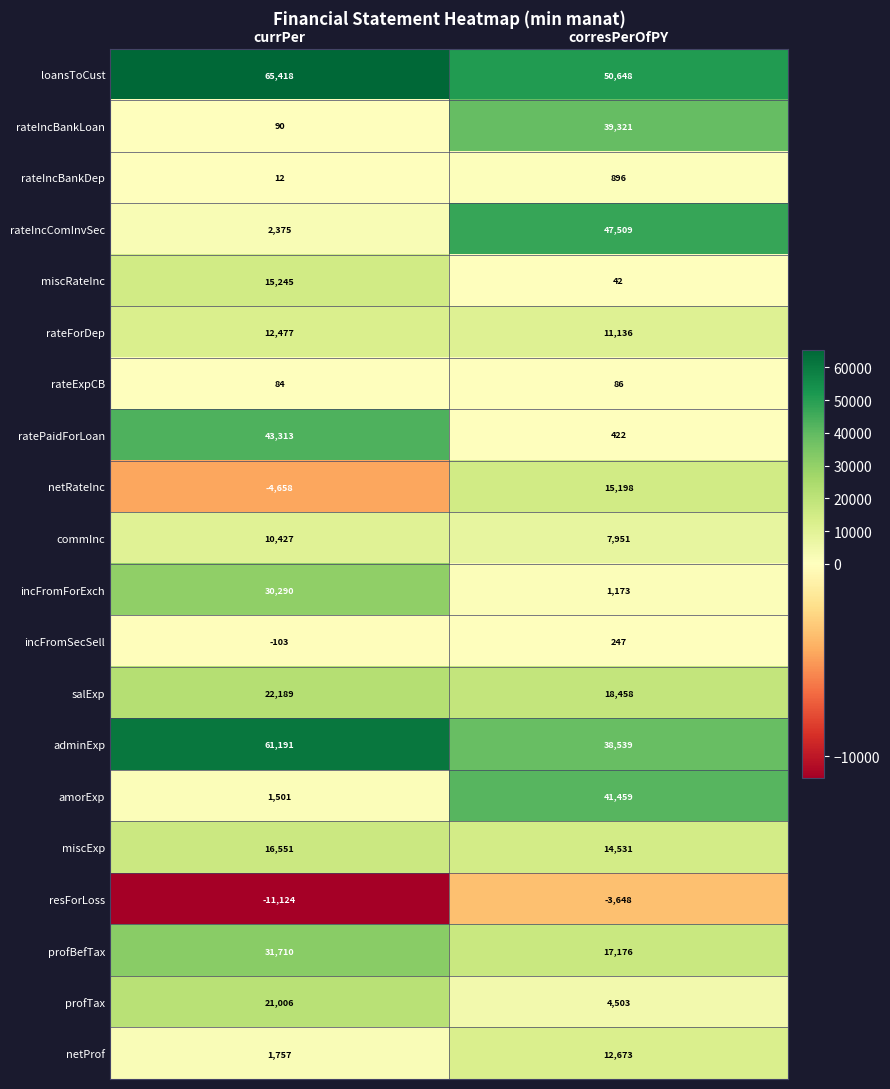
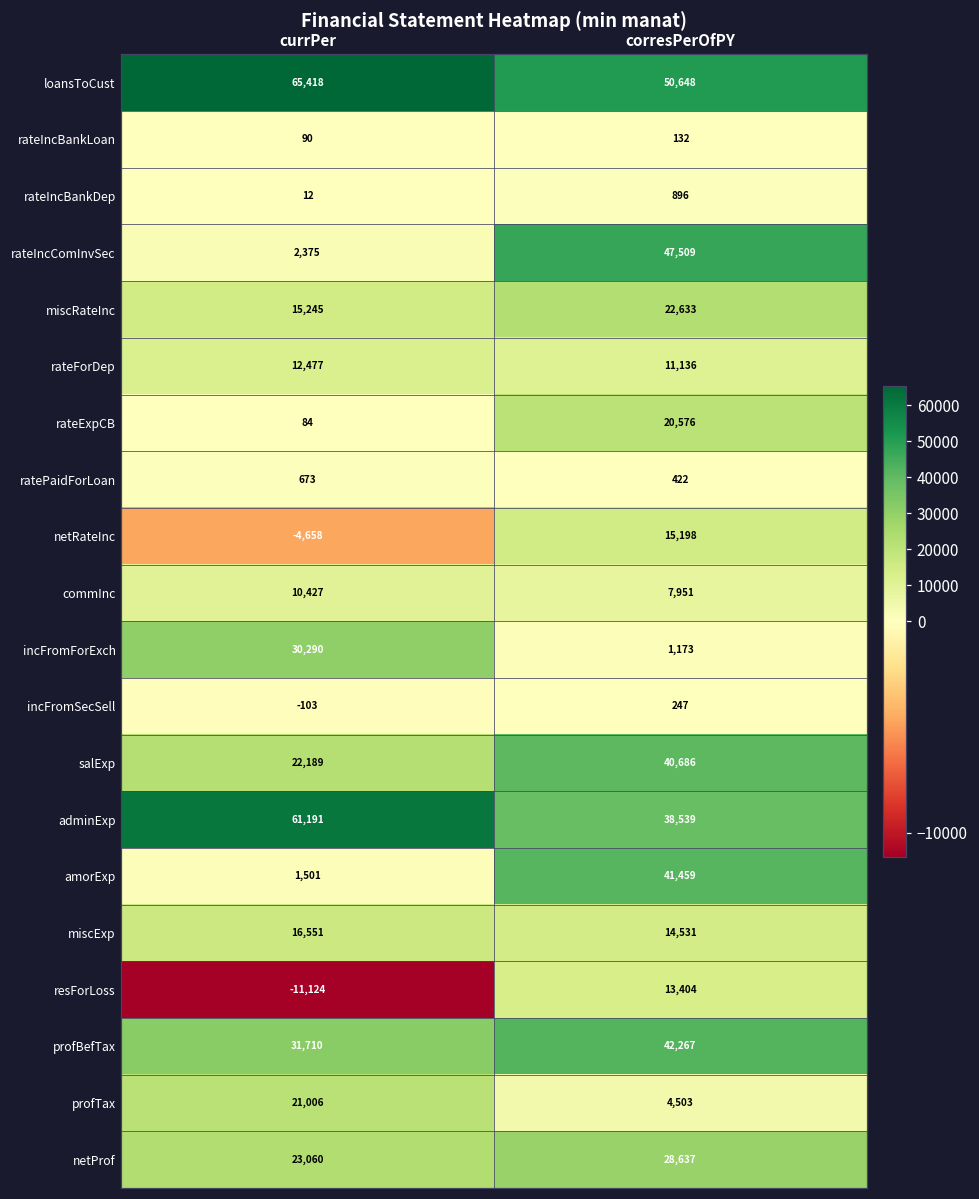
  {
    "loansToCust": {
      "currPer": "65,418",
      "corresPerOfPY": "50,648"
    },
    "rateIncBankLoan": {
      "currPer": "90",
-     "corresPerOfPY": "39,321"
+     "corresPerOfPY": "132"
    },
    "rateIncBankDep": {
      "currPer": "12",
      "corresPerOfPY": "896"
    },
    "rateIncComInvSec": {
      "currPer": "2,375",
      "corresPerOfPY": "47,509"
    },
    "miscRateInc": {
      "currPer": "15,245",
-     "corresPerOfPY": "42"
+     "corresPerOfPY": "22,633"
    },
    "rateForDep": {
      "currPer": "12,477",
      "corresPerOfPY": "11,136"
    },
    "rateExpCB": {
      "currPer": "84",
-     "corresPerOfPY": "86"
+     "corresPerOfPY": "20,576"
    },
    "ratePaidForLoan": {
-     "currPer": "43,313",
+     "currPer": "673",
      "corresPerOfPY": "422"
    },
    "netRateInc": {
      "currPer": "-4,658",
      "corresPerOfPY": "15,198"
    },
    "commInc": {
      "currPer": "10,427",
      "corresPerOfPY": "7,951"
    },
    "incFromForExch": {
      "currPer": "30,290",
      "corresPerOfPY": "1,173"
    },
    "incFromSecSell": {
      "currPer": "-103",
      "corresPerOfPY": "247"
    },
    "salExp": {
      "currPer": "22,189",
-     "corresPerOfPY": "18,458"
+     "corresPerOfPY": "40,686"
    },
    "adminExp": {
      "currPer": "61,191",
      "corresPerOfPY": "38,539"
    },
    "amorExp": {
      "currPer": "1,501",
      "corresPerOfPY": "41,459"
    },
    "miscExp": {
      "currPer": "16,551",
      "corresPerOfPY": "14,531"
    },
    "resForLoss": {
      "currPer": "-11,124",
-     "corresPerOfPY": "-3,648"
+     "corresPerOfPY": "13,404"
    },
    "profBefTax": {
      "currPer": "31,710",
-     "corresPerOfPY": "17,176"
+     "corresPerOfPY": "42,267"
    },
    "profTax": {
      "currPer": "21,006",
      "corresPerOfPY": "4,503"
    },
    "netProf": {
-     "currPer": "1,757",
-     "corresPerOfPY": "12,673"
+     "currPer": "23,060",
+     "corresPerOfPY": "28,637"
    }
  }
